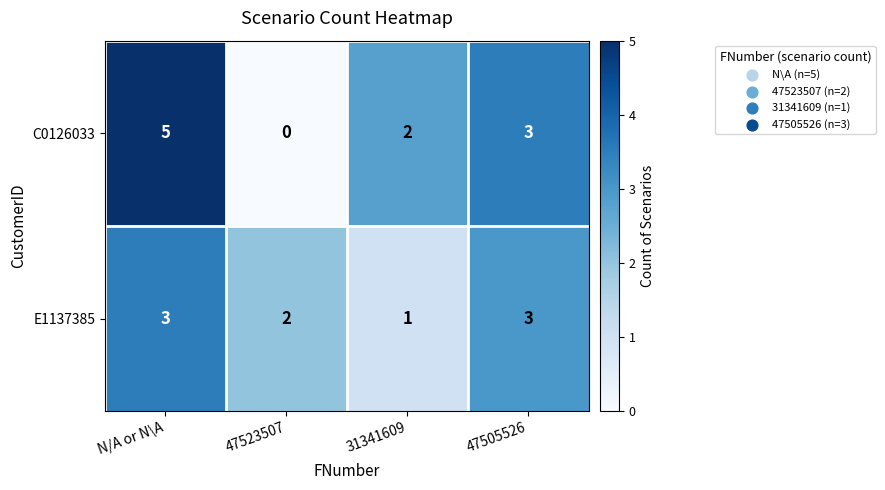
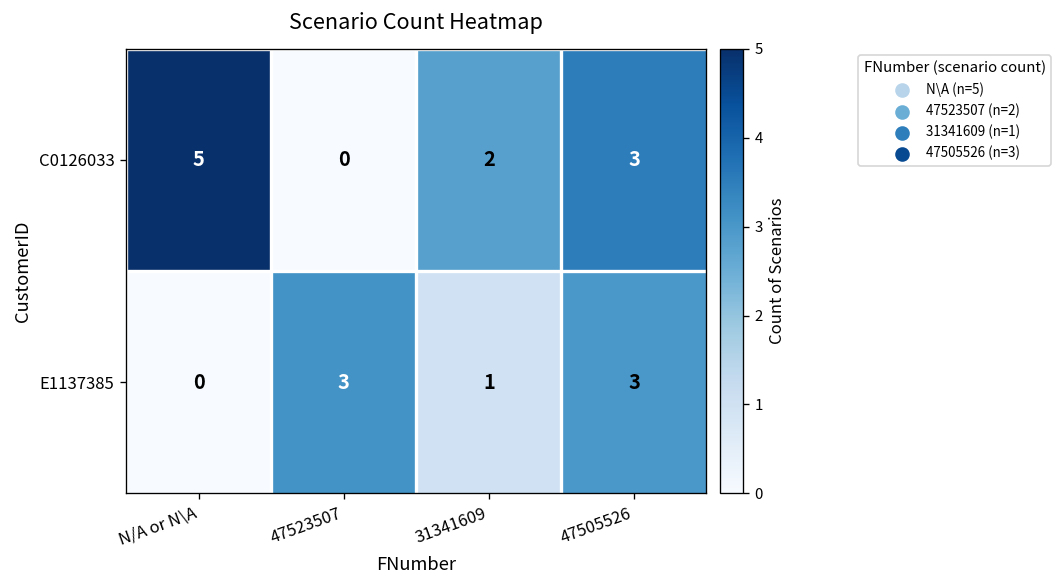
  {
    "C0126033": {
      "N/A or N\\A": 5,
      "47523507": 0,
      "31341609": 2,
      "47505526": 3
    },
    "E1137385": {
-     "N/A or N\\A": 3,
-     "47523507": 2,
+     "N/A or N\\A": 0,
+     "47523507": 3,
      "31341609": 1,
      "47505526": 3
    }
  }
